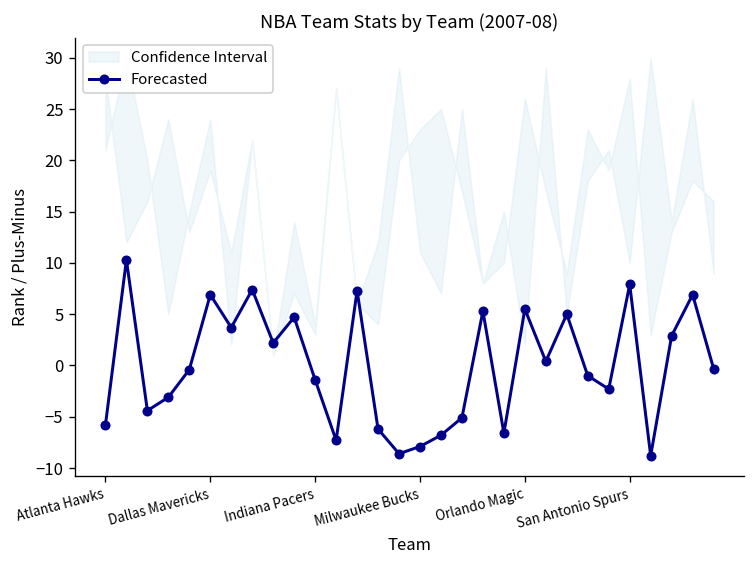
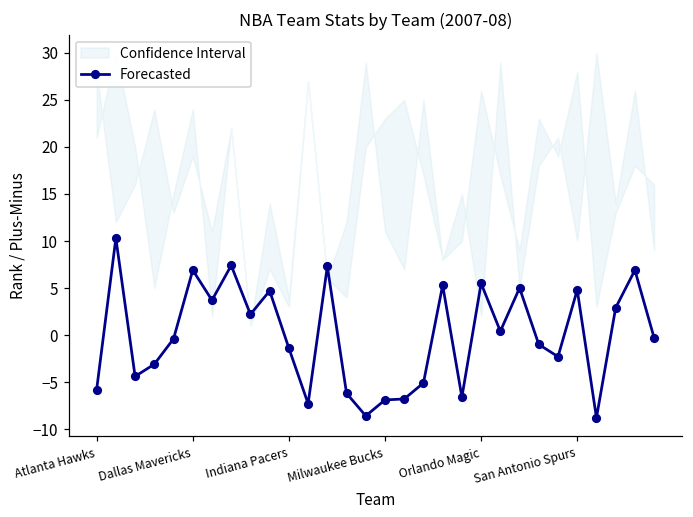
  {
    "Forecasted": {
      "Atlanta Hawks": -6,
      "Dallas Mavericks": 7,
      "Indiana Pacers": -1,
-     "Milwaukee Bucks": -8,
+     "Milwaukee Bucks": -7,
      "Orlando Magic": 6,
-     "San Antonio Spurs": 8
+     "San Antonio Spurs": 5
    }
  }
